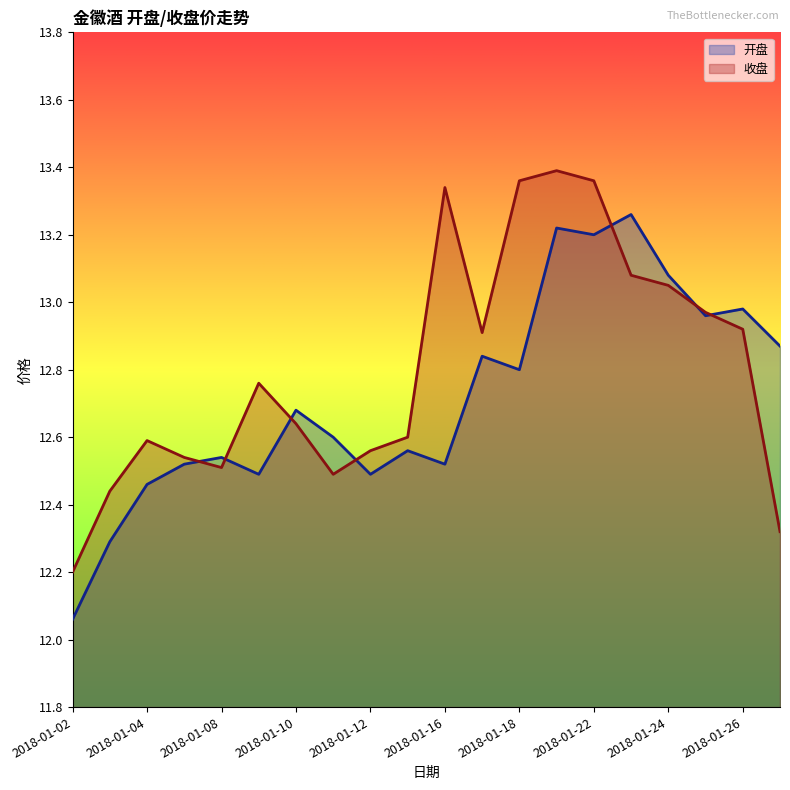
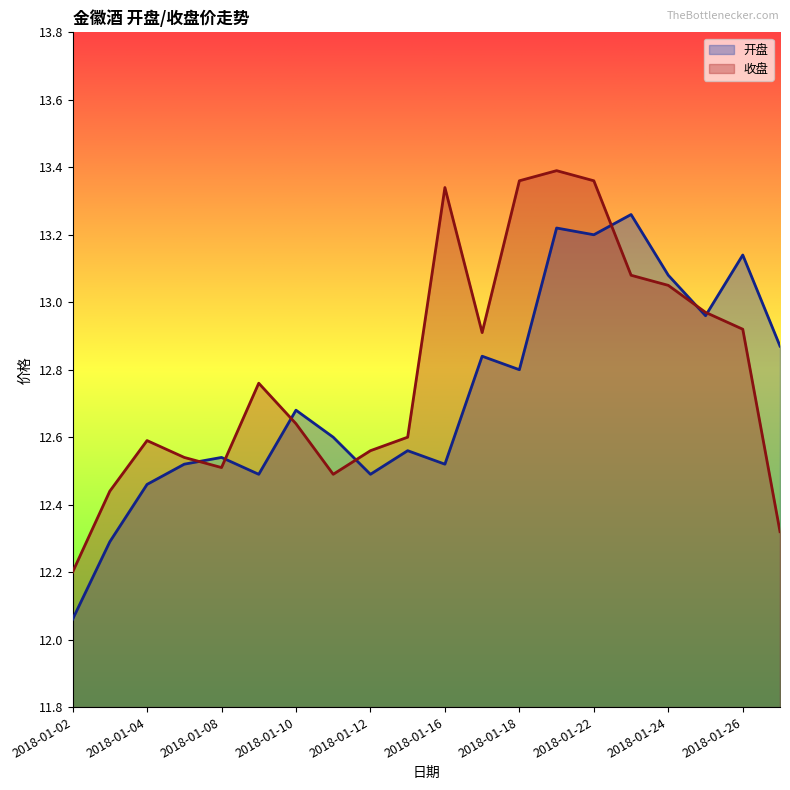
  {
    "开盘": {
      "2018-01-02": 12.06,
      "2018-01-04": 12.46,
      "2018-01-08": 12.54,
      "2018-01-10": 12.68,
      "2018-01-12": 12.49,
      "2018-01-16": 12.52,
      "2018-01-18": 12.80,
      "2018-01-22": 13.20,
      "2018-01-24": 13.08,
-     "2018-01-26": 12.98
+     "2018-01-26": 13.14
    },
    "收盘": {
      "2018-01-02": 12.20,
      "2018-01-04": 12.59,
      "2018-01-08": 12.51,
      "2018-01-10": 12.64,
      "2018-01-12": 12.56,
      "2018-01-16": 13.34,
      "2018-01-18": 13.36,
      "2018-01-22": 13.36,
      "2018-01-24": 13.05,
      "2018-01-26": 12.92
    }
  }
